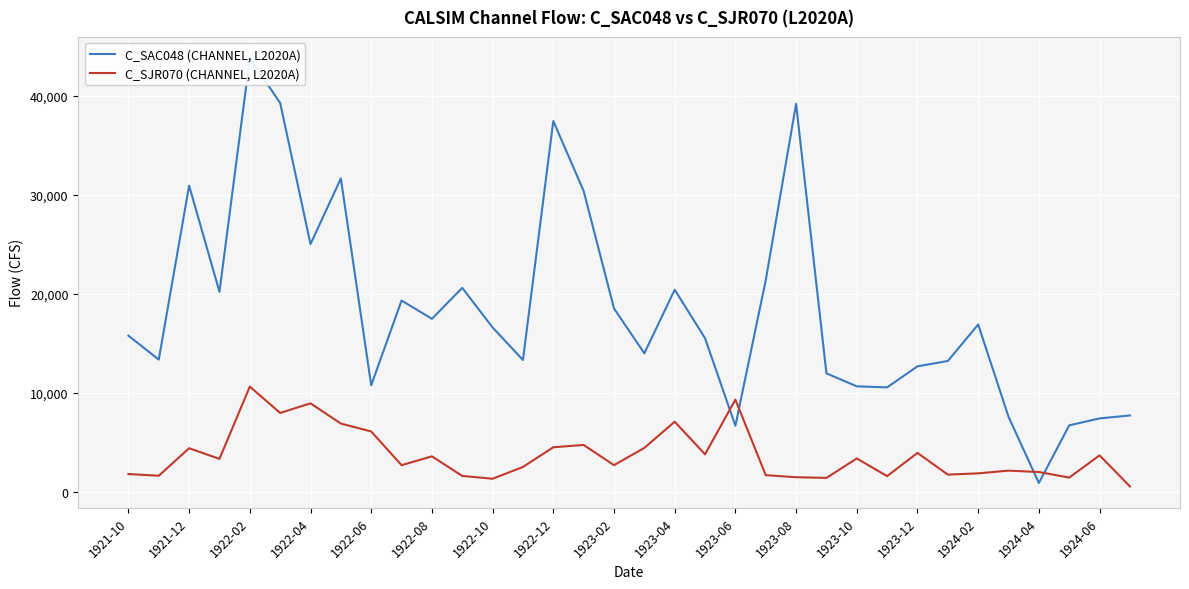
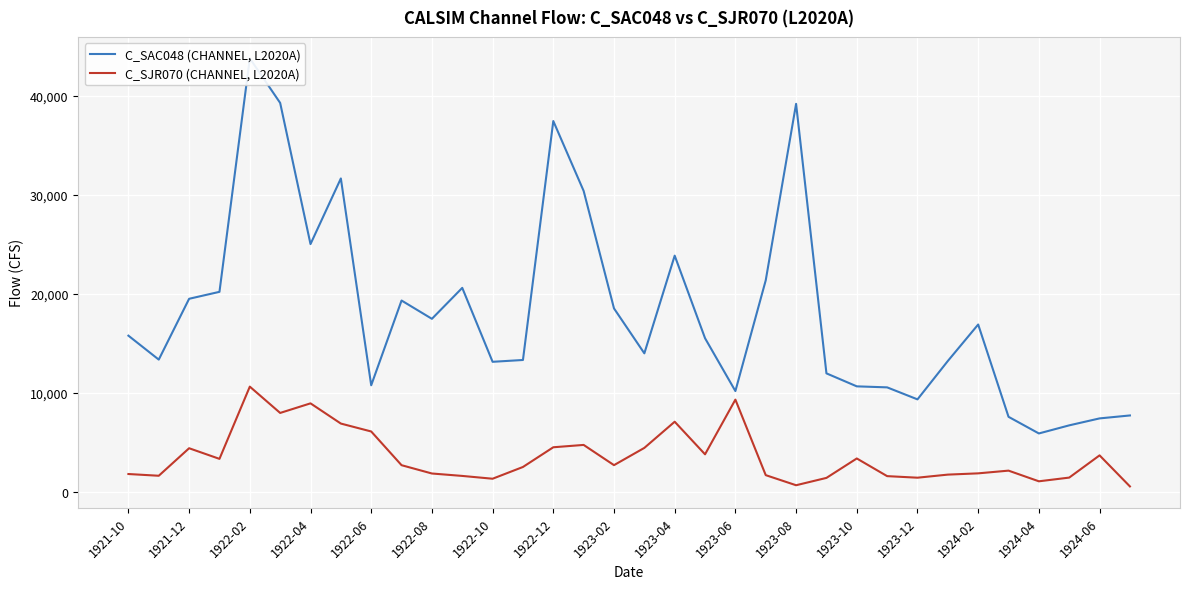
  {
    "C_SAC048 (CHANNEL, L2020A)": {
      "1921-10": "16,000",
-     "1921-12": "31,000",
+     "1921-12": "20,000",
      "1922-04": "25,000",
      "1922-06": "11,000",
      "1922-08": "17,000",
-     "1922-10": "17,000",
+     "1922-10": "13,000",
      "1922-12": "37,000",
      "1923-02": "19,000",
-     "1923-04": "20,000",
-     "1923-06": "7,000",
+     "1923-04": "24,000",
+     "1923-06": "10,000",
      "1923-08": "39,000",
      "1923-10": "11,000",
-     "1923-12": "13,000",
+     "1923-12": "9,000",
      "1924-02": "17,000",
-     "1924-04": "1,000",
+     "1924-04": "6,000",
      "1924-06": "7,000"
    },
    "C_SJR070 (CHANNEL, L2020A)": {
      "1921-10": "2,000",
      "1921-12": "4,000",
      "1922-02": "11,000",
      "1922-04": "9,000",
      "1922-06": "6,000",
-     "1922-08": "4,000",
+     "1922-08": "2,000",
      "1922-10": "1,000",
      "1922-12": "5,000",
      "1923-02": "3,000",
      "1923-04": "7,000",
      "1923-06": "9,000",
-     "1923-08": "1,500",
+     "1923-08": "700",
      "1923-10": "3,000",
-     "1923-12": "4,000",
+     "1923-12": "1,000",
      "1924-02": "2,000",
-     "1924-04": "2,000",
+     "1924-04": "1,000",
      "1924-06": "4,000"
    }
  }
